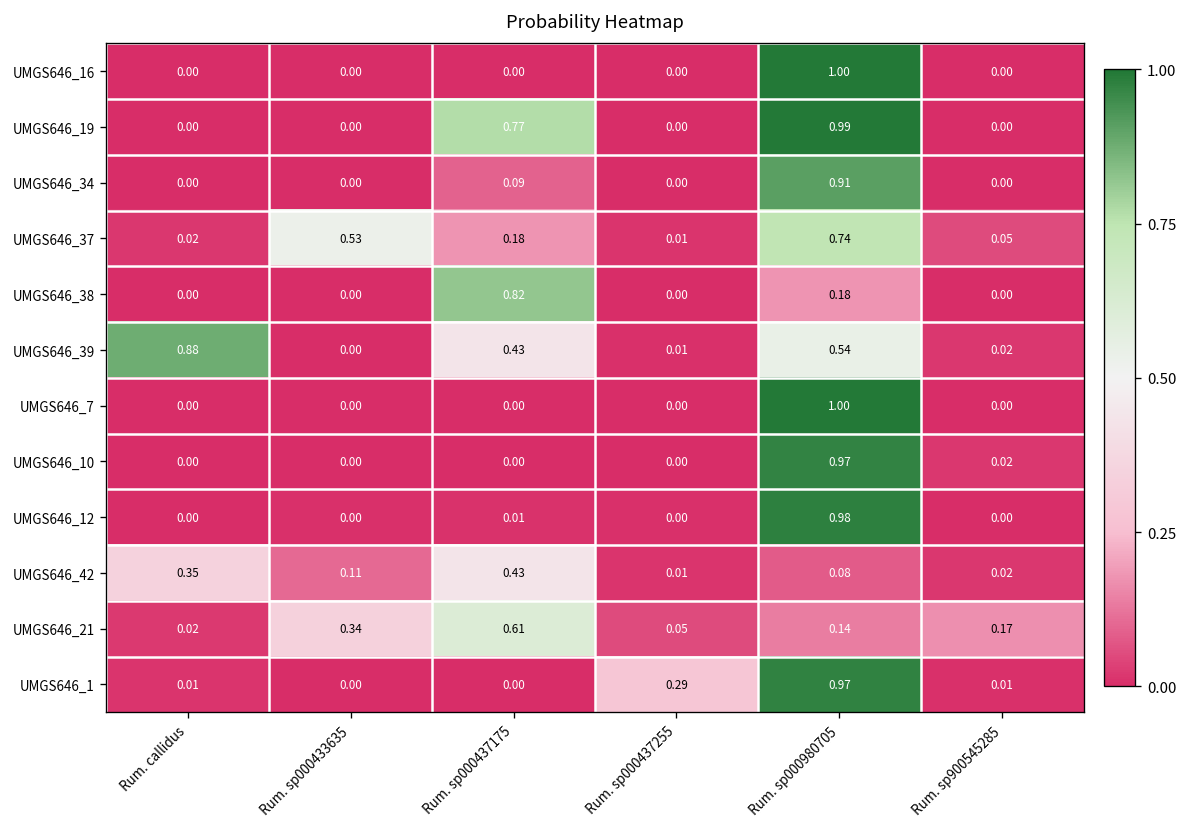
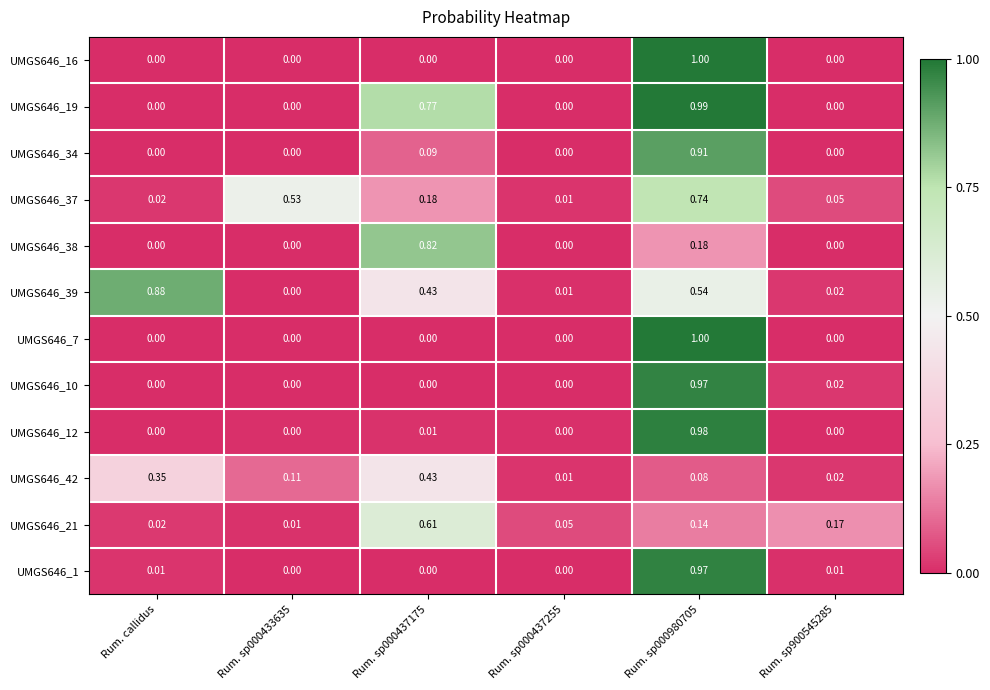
  {
    "UMGS646_16": {
      "Rum. callidus": 0.00,
      "Rum. sp000433635": 0.00,
      "Rum. sp000437175": 0.00,
      "Rum. sp000437255": 0.00,
      "Rum. sp000980705": 1.00,
      "Rum. sp900545285": 0.00
    },
    "UMGS646_19": {
      "Rum. callidus": 0.00,
      "Rum. sp000433635": 0.00,
      "Rum. sp000437175": 0.77,
      "Rum. sp000437255": 0.00,
      "Rum. sp000980705": 0.99,
      "Rum. sp900545285": 0.00
    },
    "UMGS646_34": {
      "Rum. callidus": 0.00,
      "Rum. sp000433635": 0.00,
      "Rum. sp000437175": 0.09,
      "Rum. sp000437255": 0.00,
      "Rum. sp000980705": 0.91,
      "Rum. sp900545285": 0.00
    },
    "UMGS646_37": {
      "Rum. callidus": 0.02,
      "Rum. sp000433635": 0.53,
      "Rum. sp000437175": 0.18,
      "Rum. sp000437255": 0.01,
      "Rum. sp000980705": 0.74,
      "Rum. sp900545285": 0.05
    },
    "UMGS646_38": {
      "Rum. callidus": 0.00,
      "Rum. sp000433635": 0.00,
      "Rum. sp000437175": 0.82,
      "Rum. sp000437255": 0.00,
      "Rum. sp000980705": 0.18,
      "Rum. sp900545285": 0.00
    },
    "UMGS646_39": {
      "Rum. callidus": 0.88,
      "Rum. sp000433635": 0.00,
      "Rum. sp000437175": 0.43,
      "Rum. sp000437255": 0.01,
      "Rum. sp000980705": 0.54,
      "Rum. sp900545285": 0.02
    },
    "UMGS646_7": {
      "Rum. callidus": 0.00,
      "Rum. sp000433635": 0.00,
      "Rum. sp000437175": 0.00,
      "Rum. sp000437255": 0.00,
      "Rum. sp000980705": 1.00,
      "Rum. sp900545285": 0.00
    },
    "UMGS646_10": {
      "Rum. callidus": 0.00,
      "Rum. sp000433635": 0.00,
      "Rum. sp000437175": 0.00,
      "Rum. sp000437255": 0.00,
      "Rum. sp000980705": 0.97,
      "Rum. sp900545285": 0.02
    },
    "UMGS646_12": {
      "Rum. callidus": 0.00,
      "Rum. sp000433635": 0.00,
      "Rum. sp000437175": 0.01,
      "Rum. sp000437255": 0.00,
      "Rum. sp000980705": 0.98,
      "Rum. sp900545285": 0.00
    },
    "UMGS646_42": {
      "Rum. callidus": 0.35,
      "Rum. sp000433635": 0.11,
      "Rum. sp000437175": 0.43,
      "Rum. sp000437255": 0.01,
      "Rum. sp000980705": 0.08,
      "Rum. sp900545285": 0.02
    },
    "UMGS646_21": {
      "Rum. callidus": 0.02,
-     "Rum. sp000433635": 0.34,
+     "Rum. sp000433635": 0.01,
      "Rum. sp000437175": 0.61,
      "Rum. sp000437255": 0.05,
      "Rum. sp000980705": 0.14,
      "Rum. sp900545285": 0.17
    },
    "UMGS646_1": {
      "Rum. callidus": 0.01,
      "Rum. sp000433635": 0.00,
      "Rum. sp000437175": 0.00,
-     "Rum. sp000437255": 0.29,
+     "Rum. sp000437255": 0.00,
      "Rum. sp000980705": 0.97,
      "Rum. sp900545285": 0.01
    }
  }
